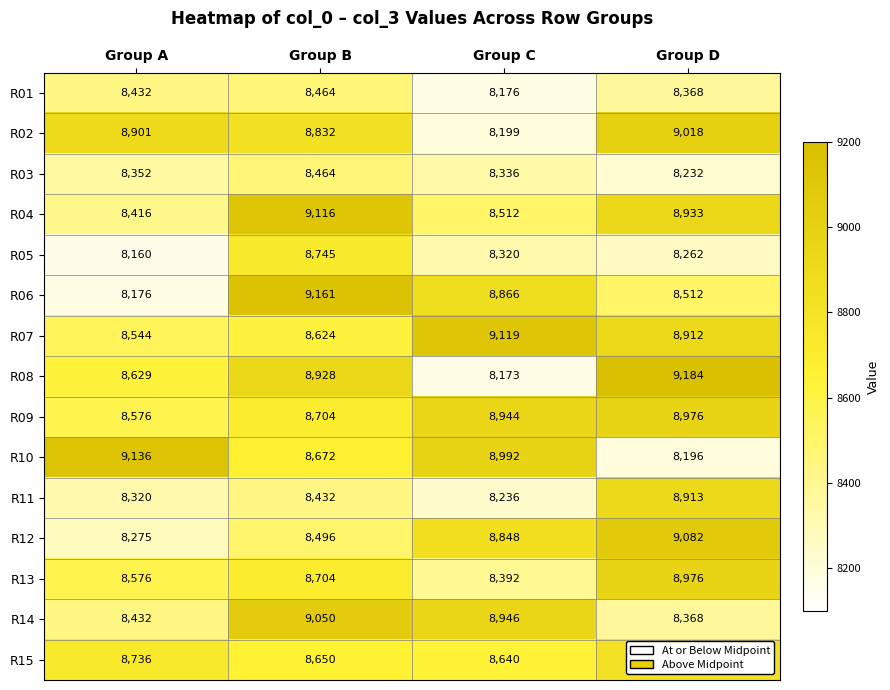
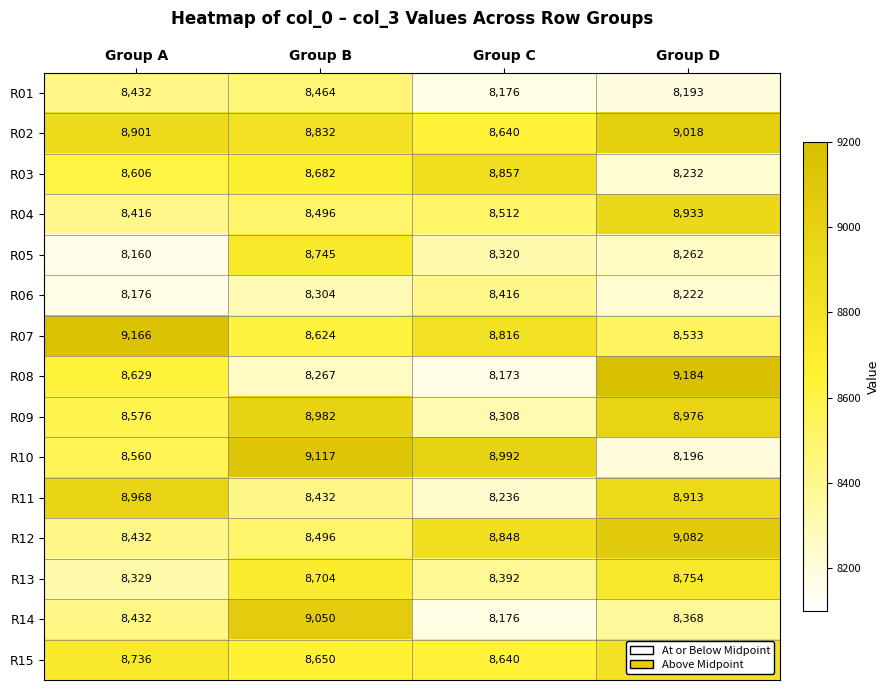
  {
    "R01": {
      "Group A": "8,432",
      "Group B": "8,464",
      "Group C": "8,176",
-     "Group D": "8,368"
+     "Group D": "8,193"
    },
    "R02": {
      "Group A": "8,901",
      "Group B": "8,832",
-     "Group C": "8,199",
+     "Group C": "8,640",
      "Group D": "9,018"
    },
    "R03": {
-     "Group A": "8,352",
-     "Group B": "8,464",
-     "Group C": "8,336",
+     "Group A": "8,606",
+     "Group B": "8,682",
+     "Group C": "8,857",
      "Group D": "8,232"
    },
    "R04": {
      "Group A": "8,416",
-     "Group B": "9,116",
+     "Group B": "8,496",
      "Group C": "8,512",
      "Group D": "8,933"
    },
    "R05": {
      "Group A": "8,160",
      "Group B": "8,745",
      "Group C": "8,320",
      "Group D": "8,262"
    },
    "R06": {
      "Group A": "8,176",
-     "Group B": "9,161",
-     "Group C": "8,866",
-     "Group D": "8,512"
+     "Group B": "8,304",
+     "Group C": "8,416",
+     "Group D": "8,222"
    },
    "R07": {
-     "Group A": "8,544",
+     "Group A": "9,166",
      "Group B": "8,624",
-     "Group C": "9,119",
-     "Group D": "8,912"
+     "Group C": "8,816",
+     "Group D": "8,533"
    },
    "R08": {
      "Group A": "8,629",
-     "Group B": "8,928",
+     "Group B": "8,267",
      "Group C": "8,173",
      "Group D": "9,184"
    },
    "R09": {
      "Group A": "8,576",
-     "Group B": "8,704",
-     "Group C": "8,944",
+     "Group B": "8,982",
+     "Group C": "8,308",
      "Group D": "8,976"
    },
    "R10": {
-     "Group A": "9,136",
-     "Group B": "8,672",
+     "Group A": "8,560",
+     "Group B": "9,117",
      "Group C": "8,992",
      "Group D": "8,196"
    },
    "R11": {
-     "Group A": "8,320",
+     "Group A": "8,968",
      "Group B": "8,432",
      "Group C": "8,236",
      "Group D": "8,913"
    },
    "R12": {
-     "Group A": "8,275",
+     "Group A": "8,432",
      "Group B": "8,496",
      "Group C": "8,848",
      "Group D": "9,082"
    },
    "R13": {
-     "Group A": "8,576",
+     "Group A": "8,329",
      "Group B": "8,704",
      "Group C": "8,392",
-     "Group D": "8,976"
+     "Group D": "8,754"
    },
    "R14": {
      "Group A": "8,432",
      "Group B": "9,050",
-     "Group C": "8,946",
+     "Group C": "8,176",
      "Group D": "8,368"
    },
    "R15": {
      "Group A": "8,736",
      "Group B": "8,650",
      "Group C": "8,640"
    }
  }
